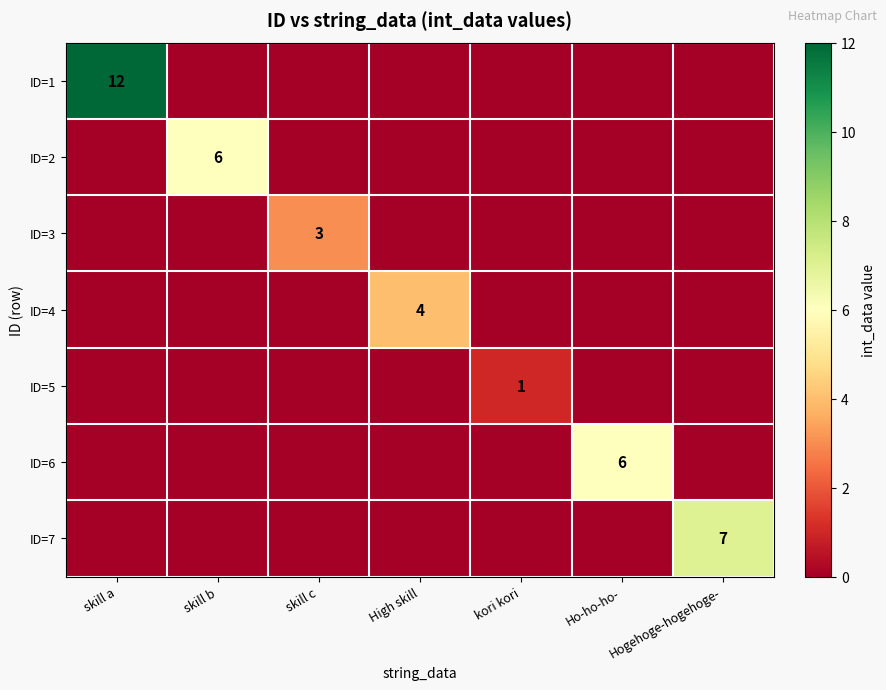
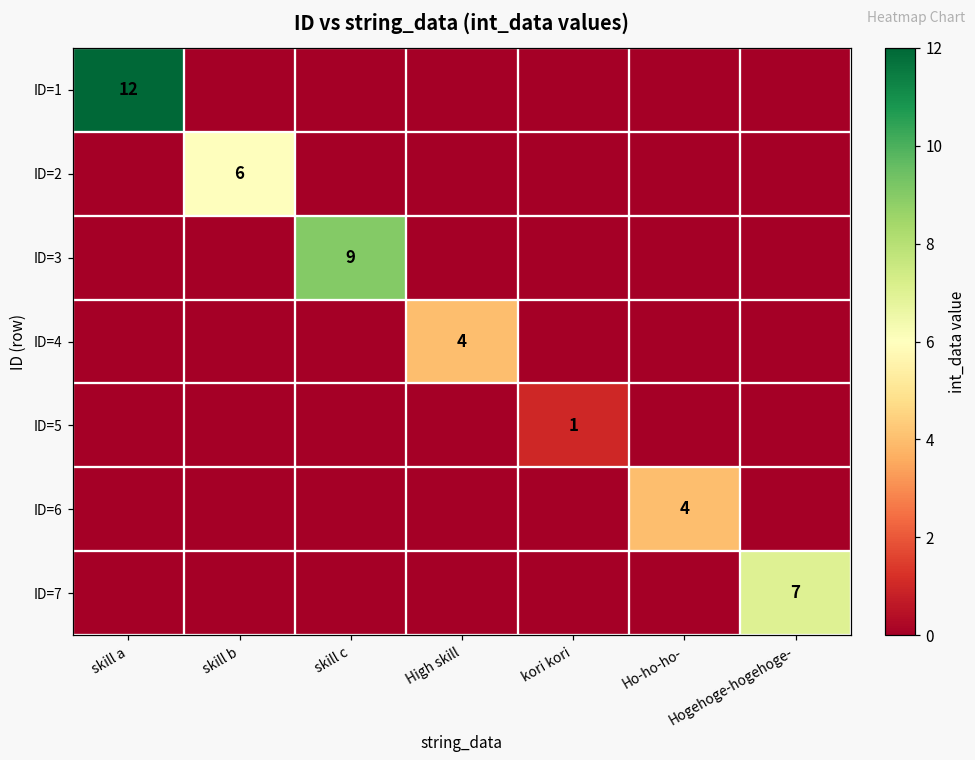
  {
    "ID=1": {
      "skill a": 12
    },
    "ID=2": {
      "skill b": 6
    },
    "ID=3": {
-     "skill c": 3
+     "skill c": 9
    },
    "ID=4": {
      "High skill": 4
    },
    "ID=5": {
      "kori kori": 1
    },
    "ID=6": {
-     "Ho-ho-ho-": 6
+     "Ho-ho-ho-": 4
    },
    "ID=7": {
      "Hogehoge-hogehoge-": 7
    }
  }
